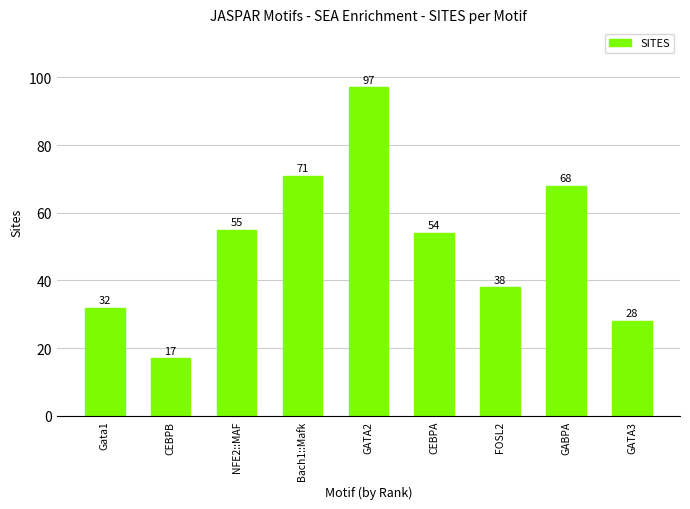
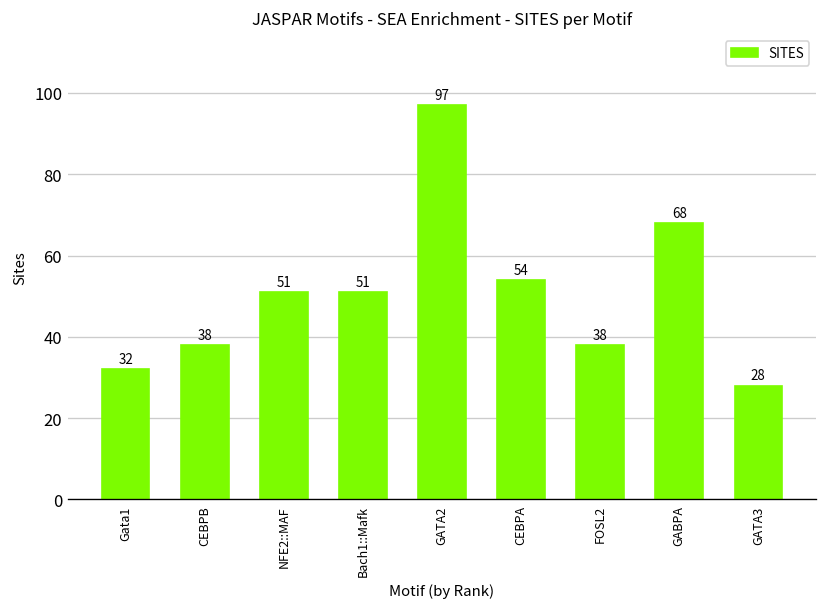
  {
    "Gata1": 32,
-   "CEBPB": 17,
-   "NFE2::MAF": 55,
-   "Bach1::Mafk": 71,
+   "CEBPB": 38,
+   "NFE2::MAF": 51,
+   "Bach1::Mafk": 51,
    "GATA2": 97,
    "CEBPA": 54,
    "FOSL2": 38,
    "GABPA": 68,
    "GATA3": 28
  }
